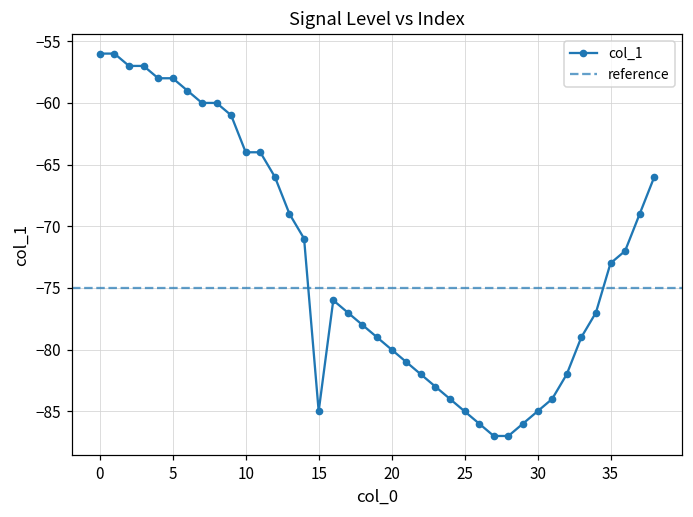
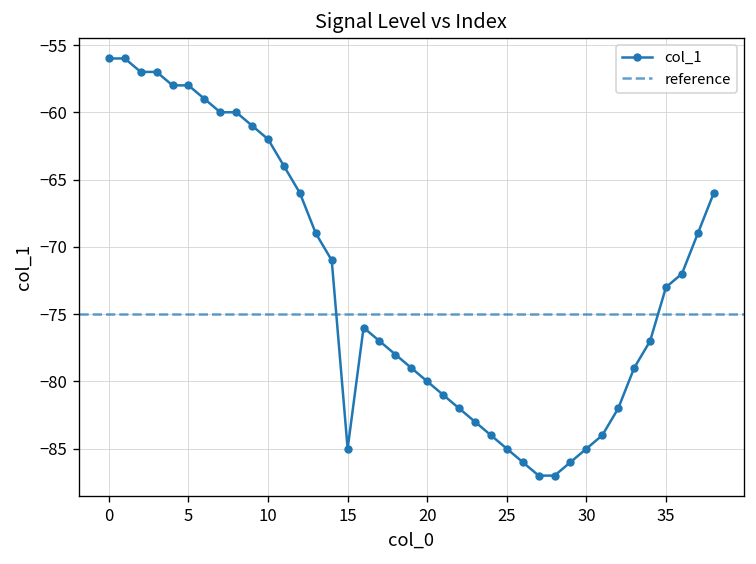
  {
    "0": -56,
    "5": -58,
-   "10": -64,
+   "10": -62,
    "15": -85,
    "20": -80,
    "25": -85,
    "30": -85,
    "35": -73
  }
